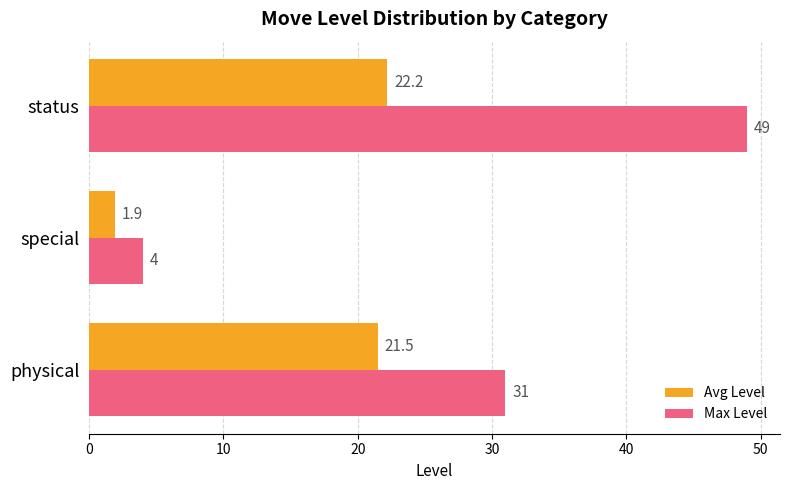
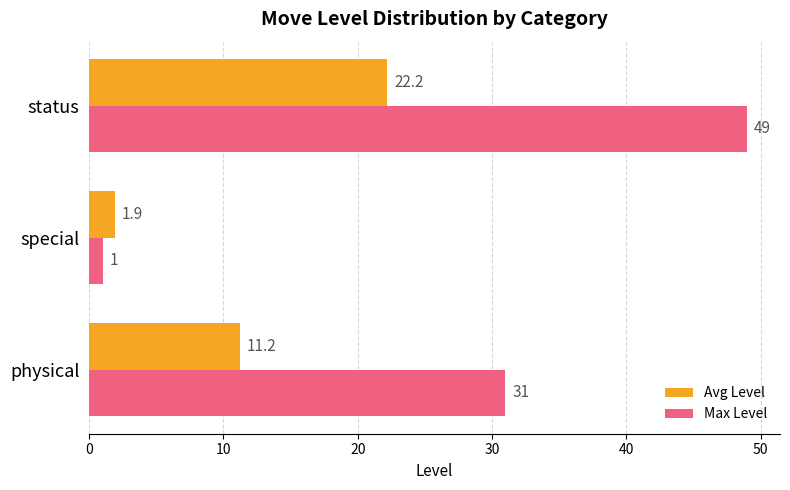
  {
    "Avg Level": {
      "status": 22.2,
      "special": 1.9,
-     "physical": 21.5
+     "physical": 11.2
    },
    "Max Level": {
      "status": 49,
-     "special": 4,
+     "special": 1,
      "physical": 31
    }
  }
